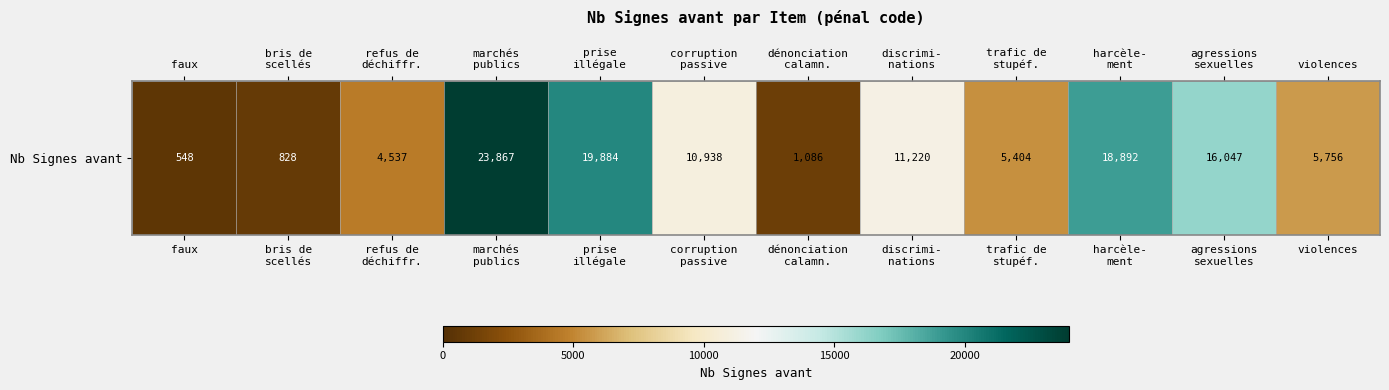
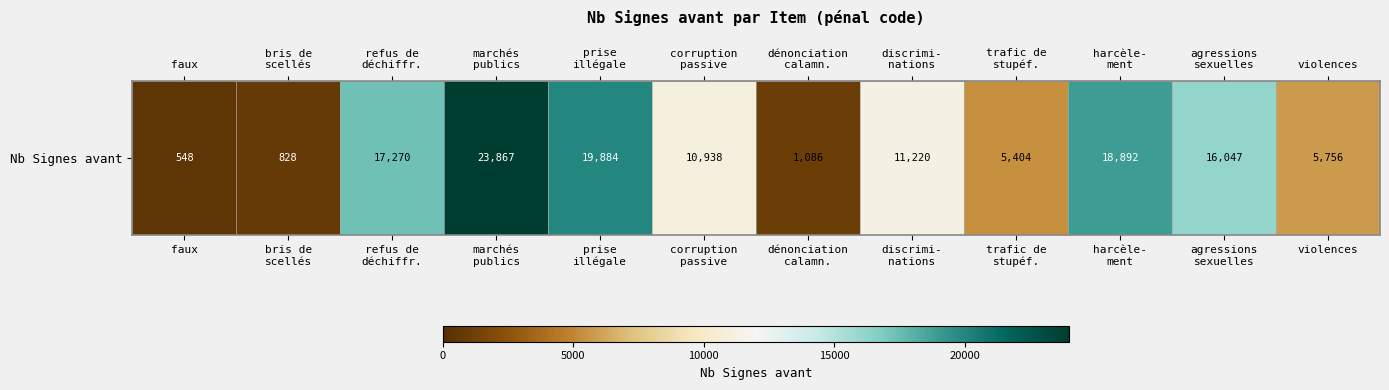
  {
    "Nb Signes avant": {
      "faux": "548",
      "bris de scellés": "828",
-     "refus de déchiffr.": "4,537",
+     "refus de déchiffr.": "17,270",
      "marchés publics": "23,867",
      "prise illégale": "19,884",
      "corruption passive": "10,938",
      "dénonciation calamn.": "1,086",
      "discrimi- nations": "11,220",
      "trafic de stupéf.": "5,404",
      "harcèle- ment": "18,892",
      "agressions sexuelles": "16,047",
      "violences": "5,756"
    }
  }
